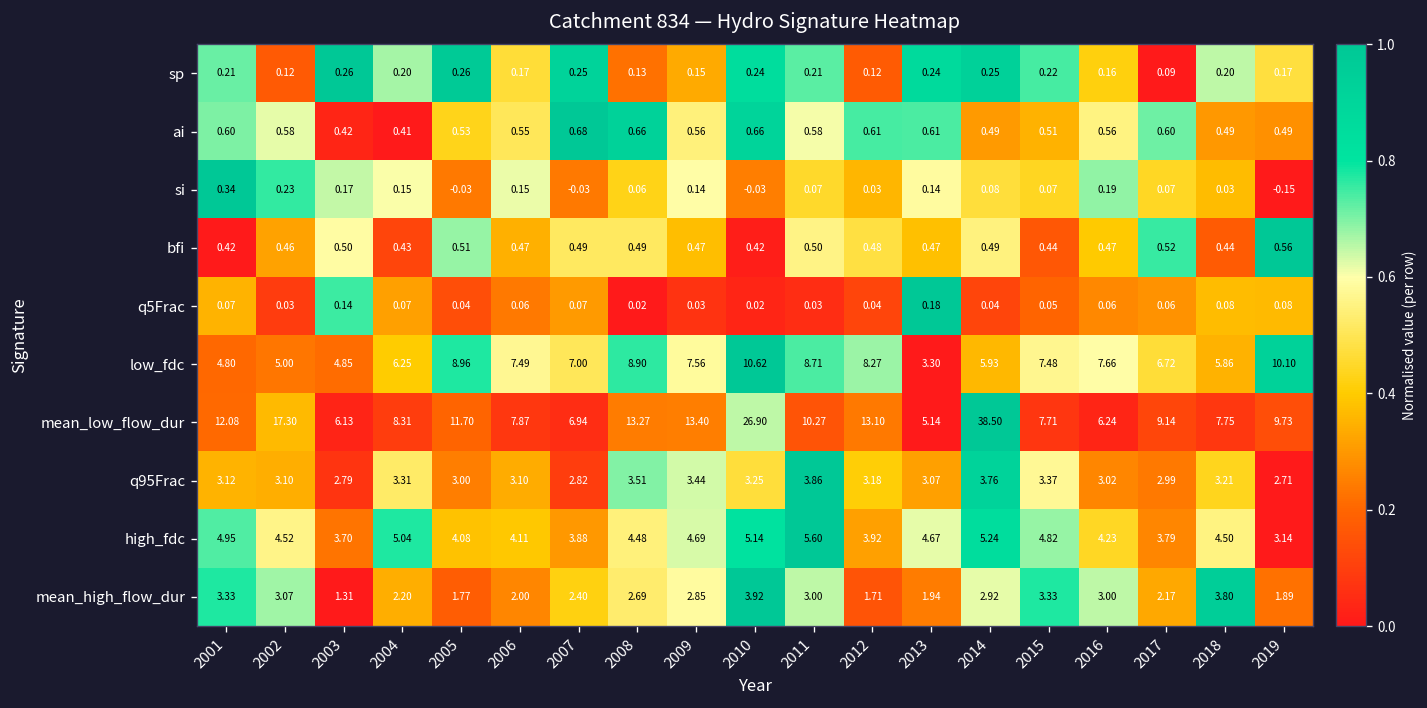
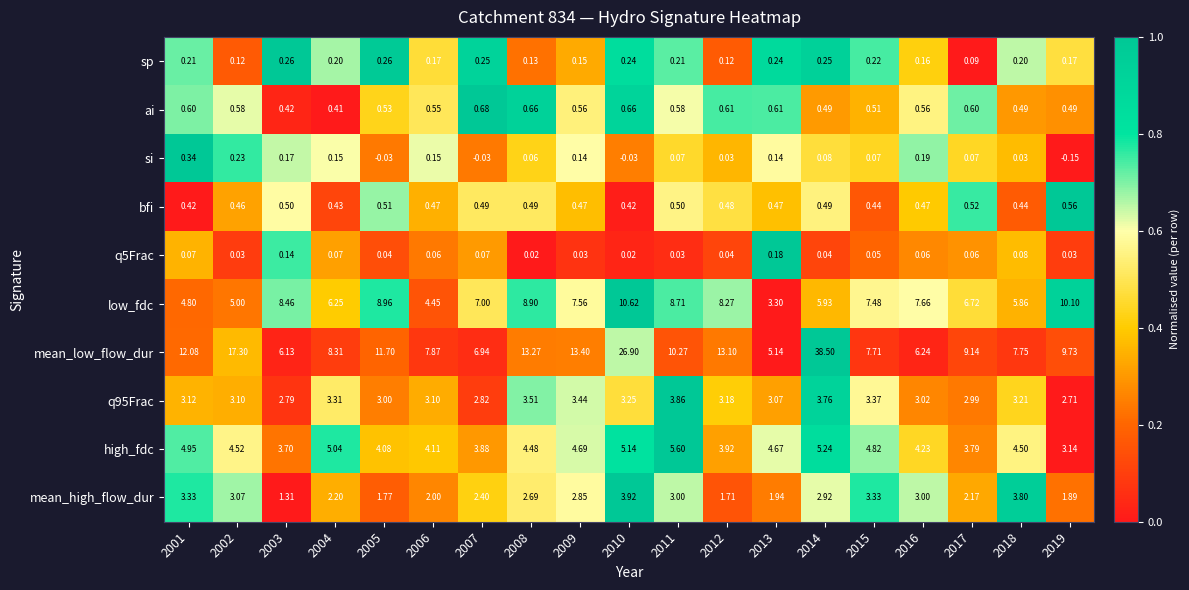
  {
    "sp": {
      "2001": 0.21,
      "2002": 0.12,
      "2003": 0.26,
      "2004": 0.20,
      "2005": 0.26,
      "2006": 0.17,
      "2007": 0.25,
      "2008": 0.13,
      "2009": 0.15,
      "2010": 0.24,
      "2011": 0.21,
      "2012": 0.12,
      "2013": 0.24,
      "2014": 0.25,
      "2015": 0.22,
      "2016": 0.16,
      "2017": 0.09,
      "2018": 0.20,
      "2019": 0.17
    },
    "ai": {
      "2001": 0.60,
      "2002": 0.58,
      "2003": 0.42,
      "2004": 0.41,
      "2005": 0.53,
      "2006": 0.55,
      "2007": 0.68,
      "2008": 0.66,
      "2009": 0.56,
      "2010": 0.66,
      "2011": 0.58,
      "2012": 0.61,
      "2013": 0.61,
      "2014": 0.49,
      "2015": 0.51,
      "2016": 0.56,
      "2017": 0.60,
      "2018": 0.49,
      "2019": 0.49
    },
    "si": {
      "2001": 0.34,
      "2002": 0.23,
      "2003": 0.17,
      "2004": 0.15,
      "2005": -0.03,
      "2006": 0.15,
      "2007": -0.03,
      "2008": 0.06,
      "2009": 0.14,
      "2010": -0.03,
      "2011": 0.07,
      "2012": 0.03,
      "2013": 0.14,
      "2014": 0.08,
      "2015": 0.07,
      "2016": 0.19,
      "2017": 0.07,
      "2018": 0.03,
      "2019": -0.15
    },
    "bfi": {
      "2001": 0.42,
      "2002": 0.46,
      "2003": 0.50,
      "2004": 0.43,
      "2005": 0.51,
      "2006": 0.47,
      "2007": 0.49,
      "2008": 0.49,
      "2009": 0.47,
      "2010": 0.42,
      "2011": 0.50,
      "2012": 0.48,
      "2013": 0.47,
      "2014": 0.49,
      "2015": 0.44,
      "2016": 0.47,
      "2017": 0.52,
      "2018": 0.44,
      "2019": 0.56
    },
    "q5Frac": {
      "2001": 0.07,
      "2002": 0.03,
      "2003": 0.14,
      "2004": 0.07,
      "2005": 0.04,
      "2006": 0.06,
      "2007": 0.07,
      "2008": 0.02,
      "2009": 0.03,
      "2010": 0.02,
      "2011": 0.03,
      "2012": 0.04,
      "2013": 0.18,
      "2014": 0.04,
      "2015": 0.05,
      "2016": 0.06,
      "2017": 0.06,
      "2018": 0.08,
-     "2019": 0.08
+     "2019": 0.03
    },
    "low_fdc": {
      "2001": 4.80,
      "2002": 5.00,
-     "2003": 4.85,
+     "2003": 8.46,
      "2004": 6.25,
      "2005": 8.96,
-     "2006": 7.49,
+     "2006": 4.45,
      "2007": 7.00,
      "2008": 8.90,
      "2009": 7.56,
      "2010": 10.62,
      "2011": 8.71,
      "2012": 8.27,
      "2013": 3.30,
      "2014": 5.93,
      "2015": 7.48,
      "2016": 7.66,
      "2017": 6.72,
      "2018": 5.86,
      "2019": 10.10
    },
    "mean_low_flow_dur": {
      "2001": 12.08,
      "2002": 17.30,
      "2003": 6.13,
      "2004": 8.31,
      "2005": 11.70,
      "2006": 7.87,
      "2007": 6.94,
      "2008": 13.27,
      "2009": 13.40,
      "2010": 26.90,
      "2011": 10.27,
      "2012": 13.10,
      "2013": 5.14,
      "2014": 38.50,
      "2015": 7.71,
      "2016": 6.24,
      "2017": 9.14,
      "2018": 7.75,
      "2019": 9.73
    },
    "q95Frac": {
      "2001": 3.12,
      "2002": 3.10,
      "2003": 2.79,
      "2004": 3.31,
      "2005": 3.00,
      "2006": 3.10,
      "2007": 2.82,
      "2008": 3.51,
      "2009": 3.44,
      "2010": 3.25,
      "2011": 3.86,
      "2012": 3.18,
      "2013": 3.07,
      "2014": 3.76,
      "2015": 3.37,
      "2016": 3.02,
      "2017": 2.99,
      "2018": 3.21,
      "2019": 2.71
    },
    "high_fdc": {
      "2001": 4.95,
      "2002": 4.52,
      "2003": 3.70,
      "2004": 5.04,
      "2005": 4.08,
      "2006": 4.11,
      "2007": 3.88,
      "2008": 4.48,
      "2009": 4.69,
      "2010": 5.14,
      "2011": 5.60,
      "2012": 3.92,
      "2013": 4.67,
      "2014": 5.24,
      "2015": 4.82,
      "2016": 4.23,
      "2017": 3.79,
      "2018": 4.50,
      "2019": 3.14
    },
    "mean_high_flow_dur": {
      "2001": 3.33,
      "2002": 3.07,
      "2003": 1.31,
      "2004": 2.20,
      "2005": 1.77,
      "2006": 2.00,
      "2007": 2.40,
      "2008": 2.69,
      "2009": 2.85,
      "2010": 3.92,
      "2011": 3.00,
      "2012": 1.71,
      "2013": 1.94,
      "2014": 2.92,
      "2015": 3.33,
      "2016": 3.00,
      "2017": 2.17,
      "2018": 3.80,
      "2019": 1.89
    }
  }
